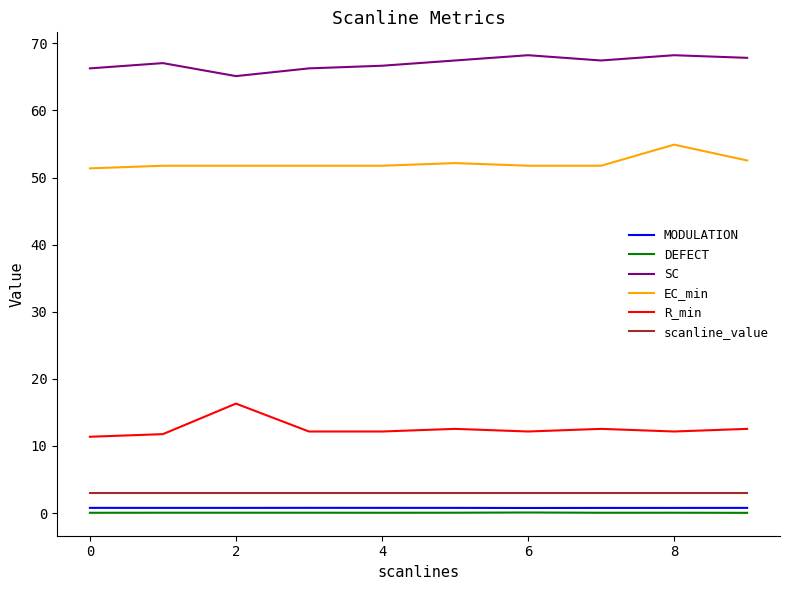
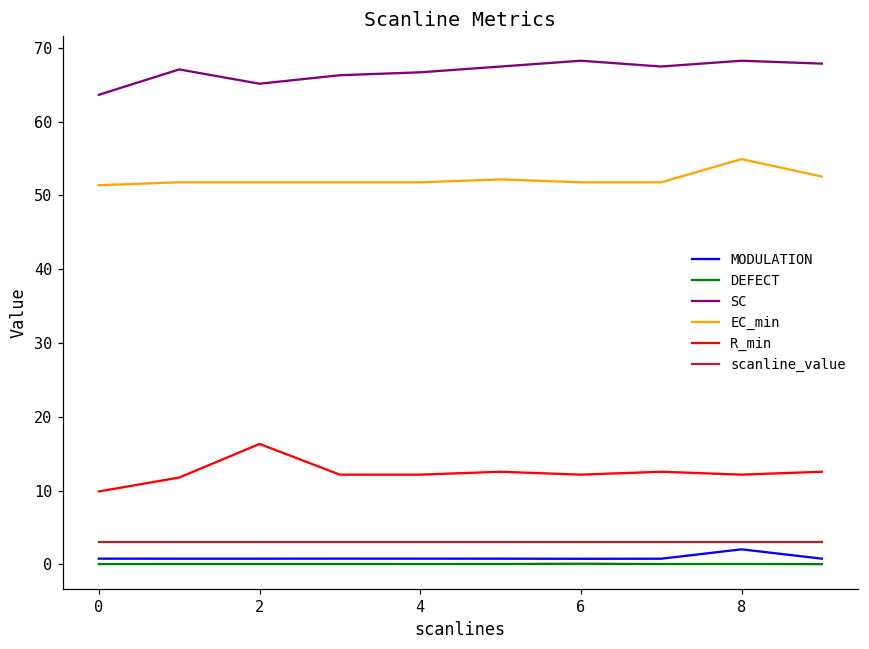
  {
    "MODULATION": {
      "0": 1,
      "2": 1,
      "4": 1,
      "6": 1,
-     "8": 1
+     "8": 2
    },
    "DEFECT": {
      "0": 0,
      "2": 0,
      "4": 0,
      "6": 0,
      "8": 0
    },
    "SC": {
-     "0": 66,
+     "0": 64,
      "2": 65,
      "4": 67,
      "6": 68,
      "8": 68
    },
    "EC_min": {
      "0": 51,
      "2": 52,
      "4": 52,
      "6": 52,
      "8": 55
    },
    "R_min": {
-     "0": 11,
+     "0": 10,
      "2": 16,
      "4": 12,
      "6": 12,
      "8": 12
    },
    "scanline_value": {
      "0": 3,
      "2": 3,
      "4": 3,
      "6": 3,
      "8": 3
    }
  }
